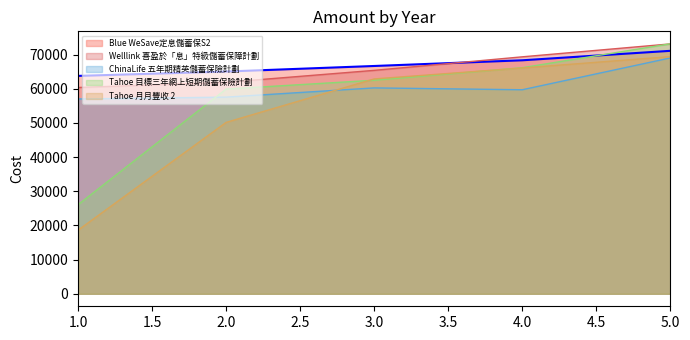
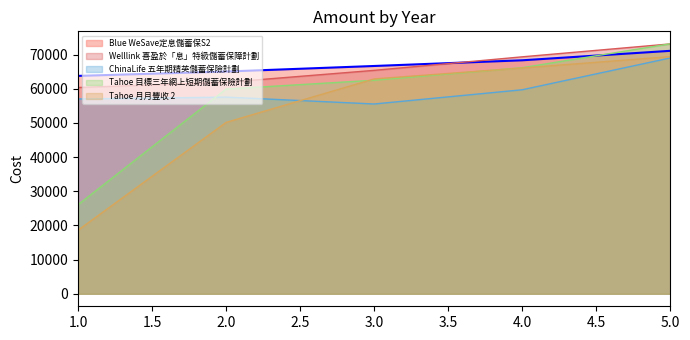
  {
    "ChinaLife 五年期精英儲蓄保險計劃": {
      "1.0": 57000,
-     "3.0": 60000,
+     "3.0": 56000,
      "4.0": 60000
    }
  }
